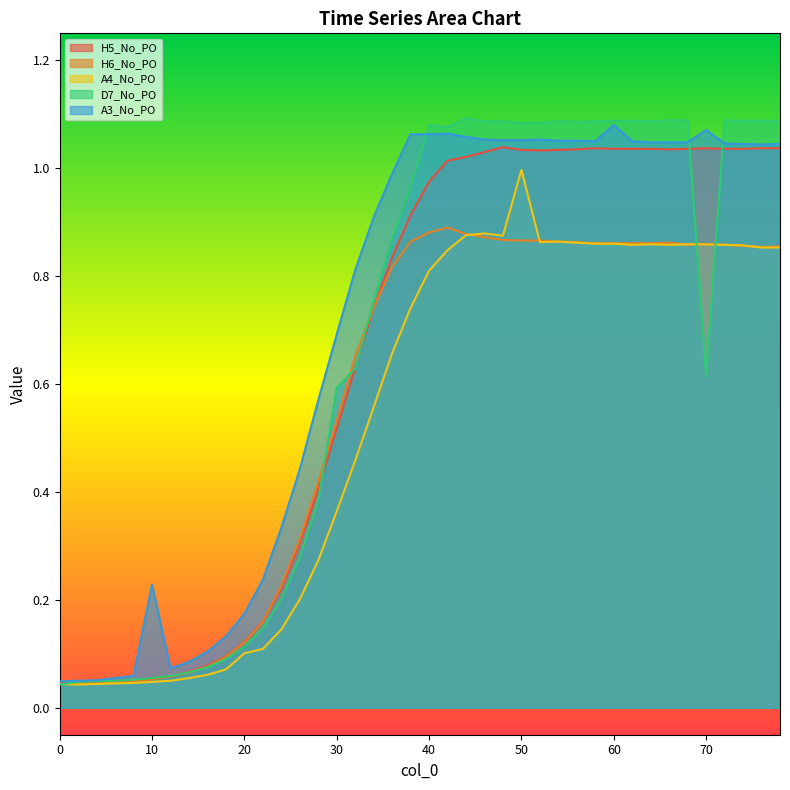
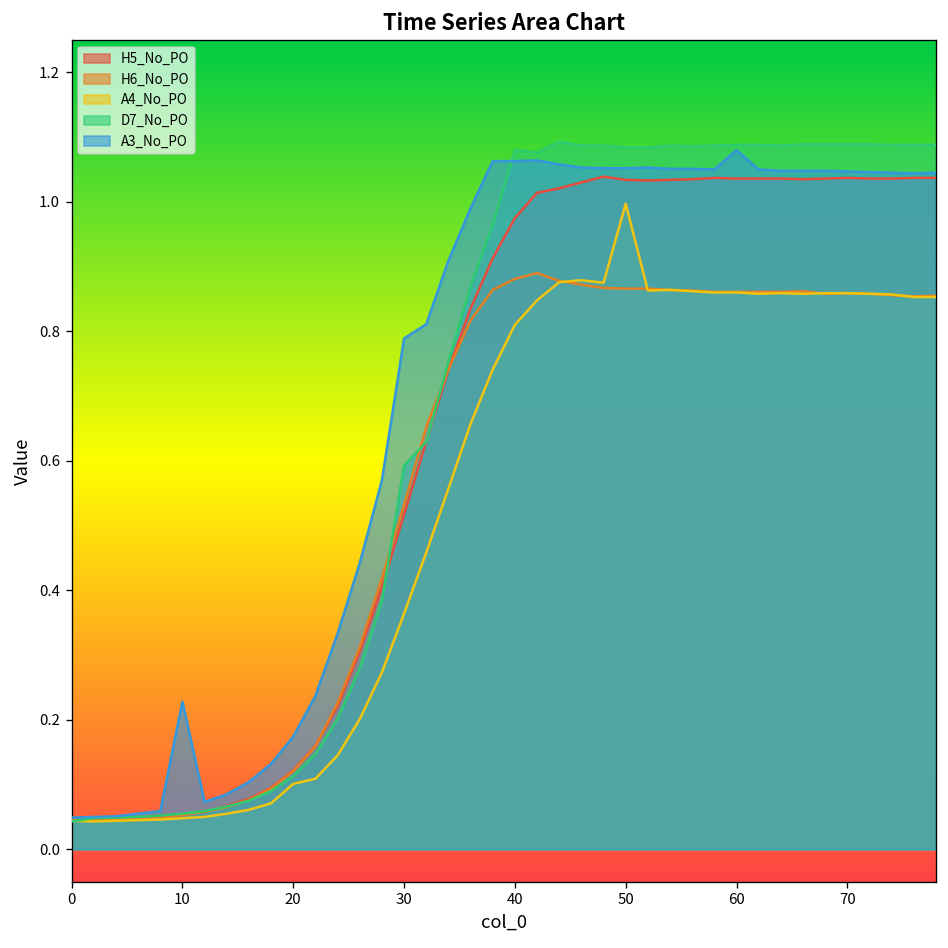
  {
    "A4_No_PO": {
      "10": 0.05,
      "20": 0.10,
      "30": 0.36,
      "40": 0.81,
      "50": 1.00
    },
    "D7_No_PO": {
      "20": 0.11,
      "30": 0.59,
      "40": 1.08,
      "50": 1.08,
      "60": 1.09,
-     "70": 0.62
+     "70": 1.09
    },
    "A3_No_PO": {
      "10": 0.23,
      "20": 0.17,
-     "30": 0.69,
+     "30": 0.79,
      "40": 1.06,
      "50": 1.05,
      "60": 1.08,
-     "70": 1.07
+     "70": 1.05
    }
  }
